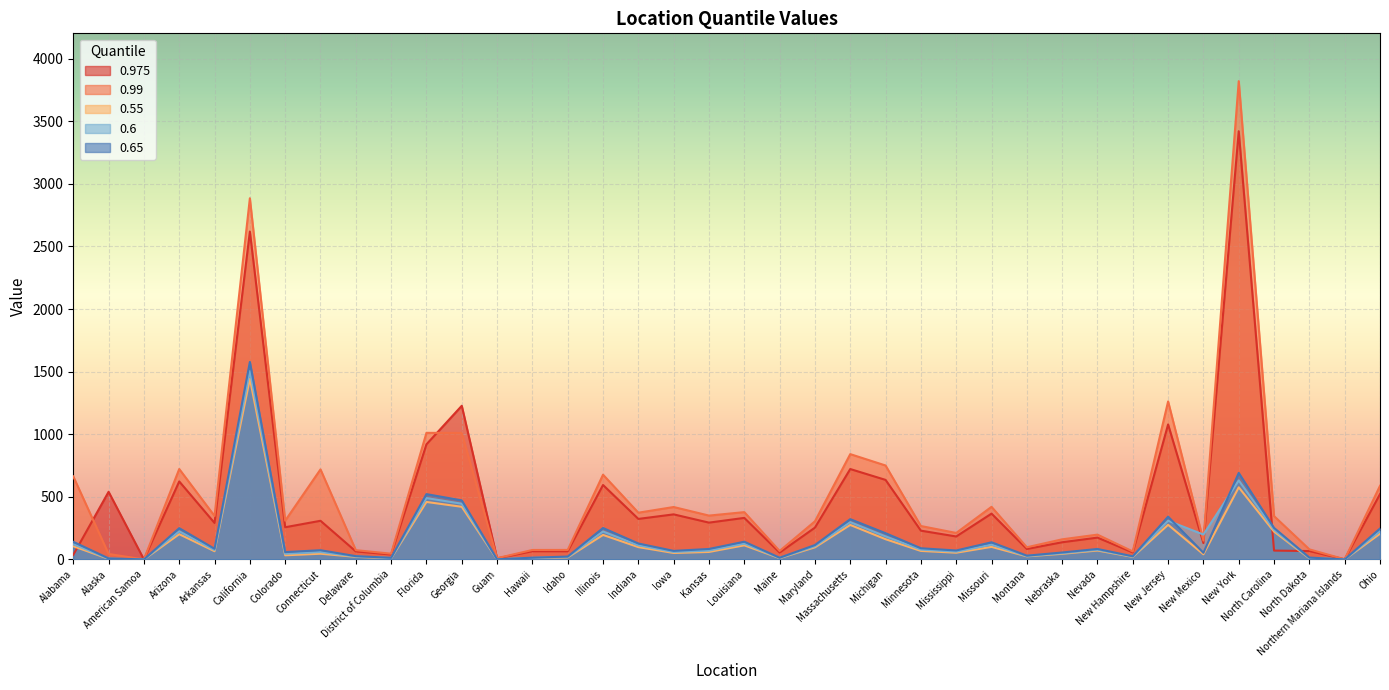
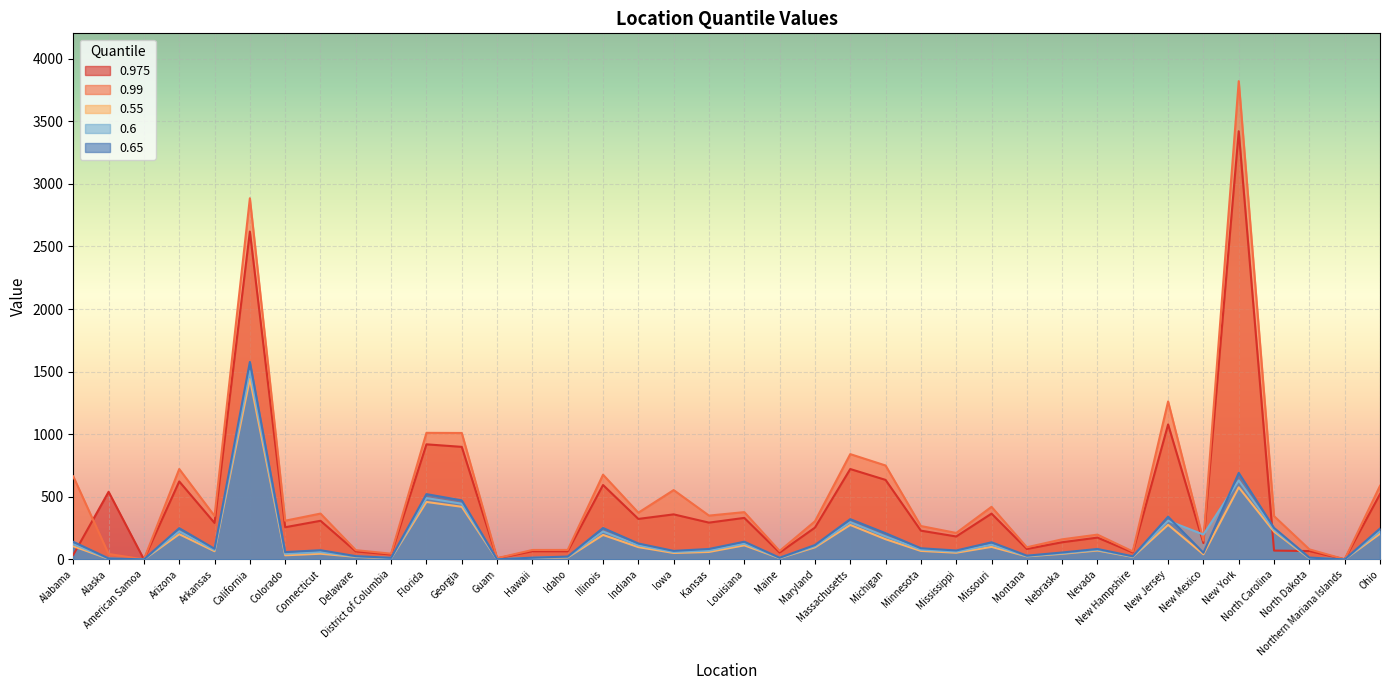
  {
    "0.975": {
      "Alabama": 40,
      "Alaska": 540,
      "Arizona": 620,
      "Arkansas": 290,
      "California": 2620,
      "Colorado": 260,
      "Connecticut": 310,
      "Florida": 920,
-     "Georgia": 1230,
+     "Georgia": 900,
      "Illinois": 590,
      "Indiana": 320,
      "Iowa": 360,
      "Kansas": 290,
      "Louisiana": 330,
      "Maryland": 250,
      "Massachusetts": 720,
      "Michigan": 640,
      "Minnesota": 230,
      "Mississippi": 180,
      "Missouri": 370,
      "Nebraska": 140,
      "Nevada": 170,
      "New Jersey": 1080,
      "New York": 3420,
      "North Carolina": 70,
      "Ohio": 520
    },
    "0.99": {
      "Alabama": 660,
      "Alaska": 40,
      "Arizona": 720,
      "Arkansas": 350,
      "California": 2890,
      "Colorado": 310,
-     "Connecticut": 720,
+     "Connecticut": 370,
      "Florida": 1010,
      "Georgia": 1010,
      "Illinois": 680,
      "Indiana": 370,
-     "Iowa": 420,
+     "Iowa": 550,
      "Kansas": 350,
      "Louisiana": 380,
      "Maryland": 300,
      "Massachusetts": 840,
      "Michigan": 750,
      "Minnesota": 270,
      "Mississippi": 210,
      "Missouri": 420,
      "Nebraska": 160,
      "Nevada": 200,
      "New Jersey": 1260,
      "New York": 3820,
      "North Carolina": 350,
      "Ohio": 590
    },
    "0.55": {
      "Arizona": 200,
      "California": 1440,
      "Florida": 460,
      "Georgia": 420,
      "Illinois": 200,
      "Massachusetts": 280,
      "Michigan": 160,
      "New Jersey": 280,
      "New York": 580,
      "Ohio": 210
    },
    "0.6": {
      "Arizona": 220,
      "California": 1500,
      "Florida": 490,
      "Georgia": 450,
      "Illinois": 220,
      "Massachusetts": 300,
      "Michigan": 180,
      "New Jersey": 310,
      "New Mexico": 200,
      "New York": 630,
      "Ohio": 230
    },
    "0.65": {
      "Arizona": 250,
      "California": 1580,
      "Florida": 520,
      "Georgia": 470,
      "Illinois": 250,
      "Massachusetts": 320,
      "Michigan": 210,
      "New Jersey": 340,
      "New York": 690,
      "Ohio": 250
    }
  }
